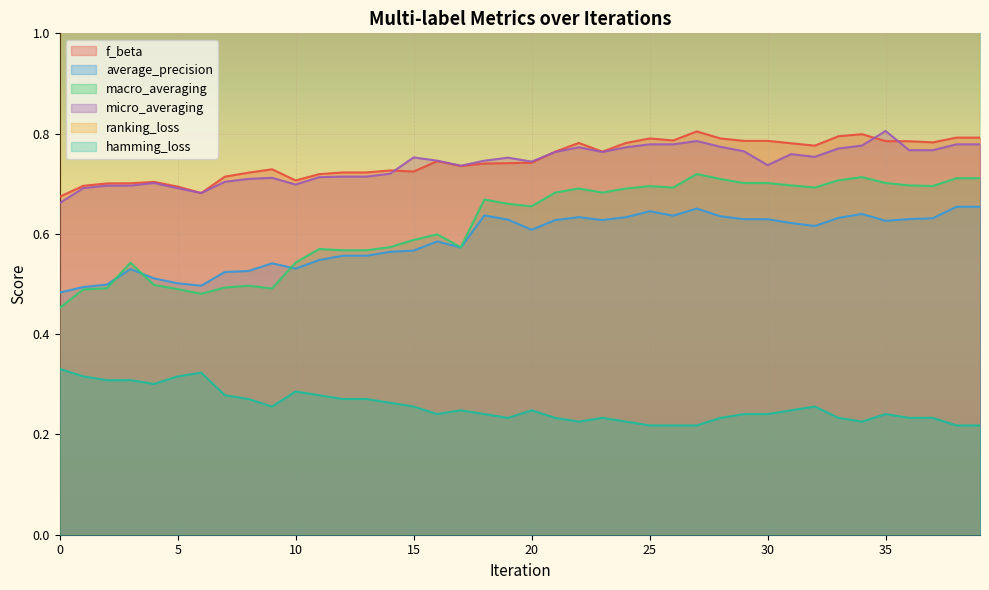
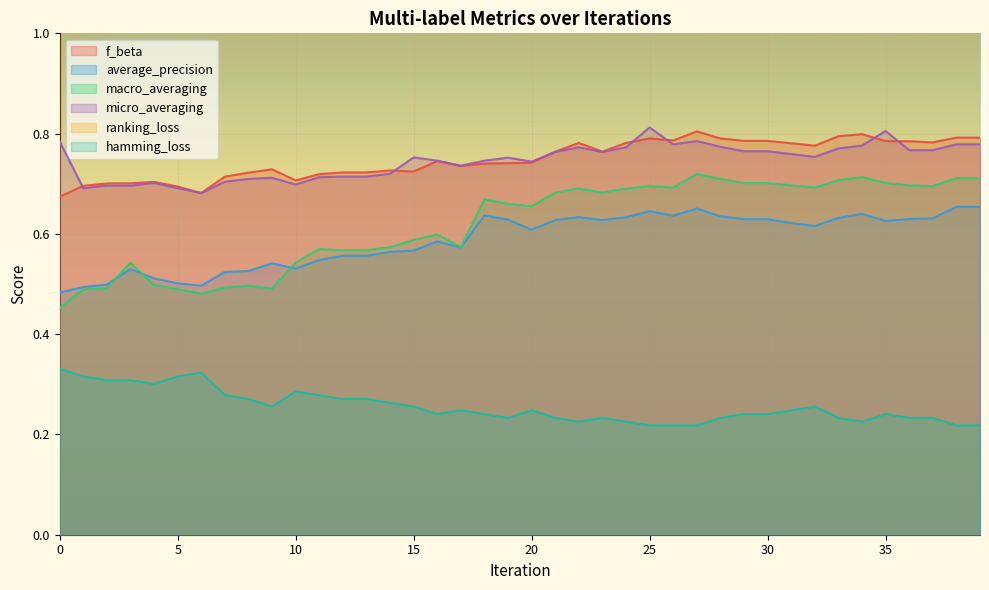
  {
    "micro_averaging": {
-     "0": 0.66,
+     "0": 0.78,
      "10": 0.70,
      "15": 0.75,
-     "25": 0.78,
-     "30": 0.74,
+     "25": 0.81,
+     "30": 0.76,
      "35": 0.81
    }
  }
